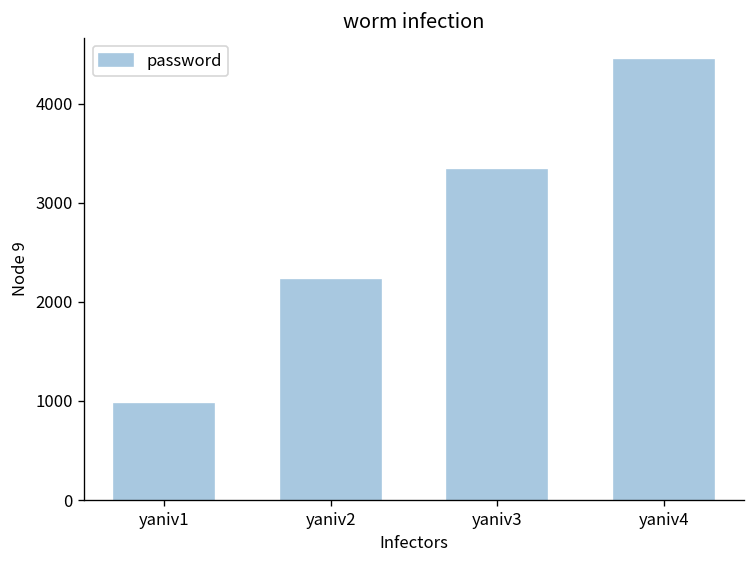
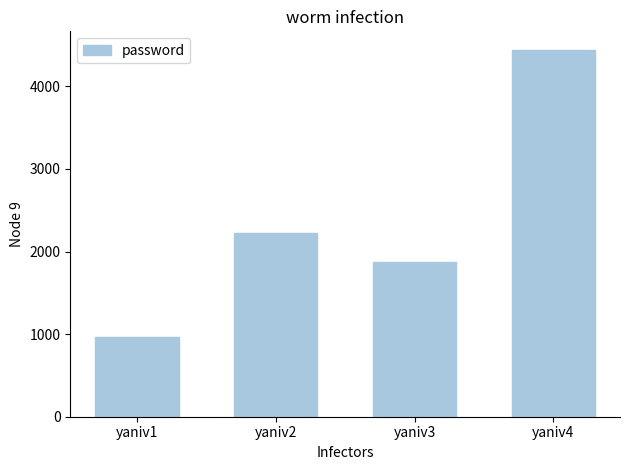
  {
    "yaniv1": 1000,
    "yaniv2": 2200,
-   "yaniv3": 3300,
+   "yaniv3": 1900,
    "yaniv4": 4400
  }
